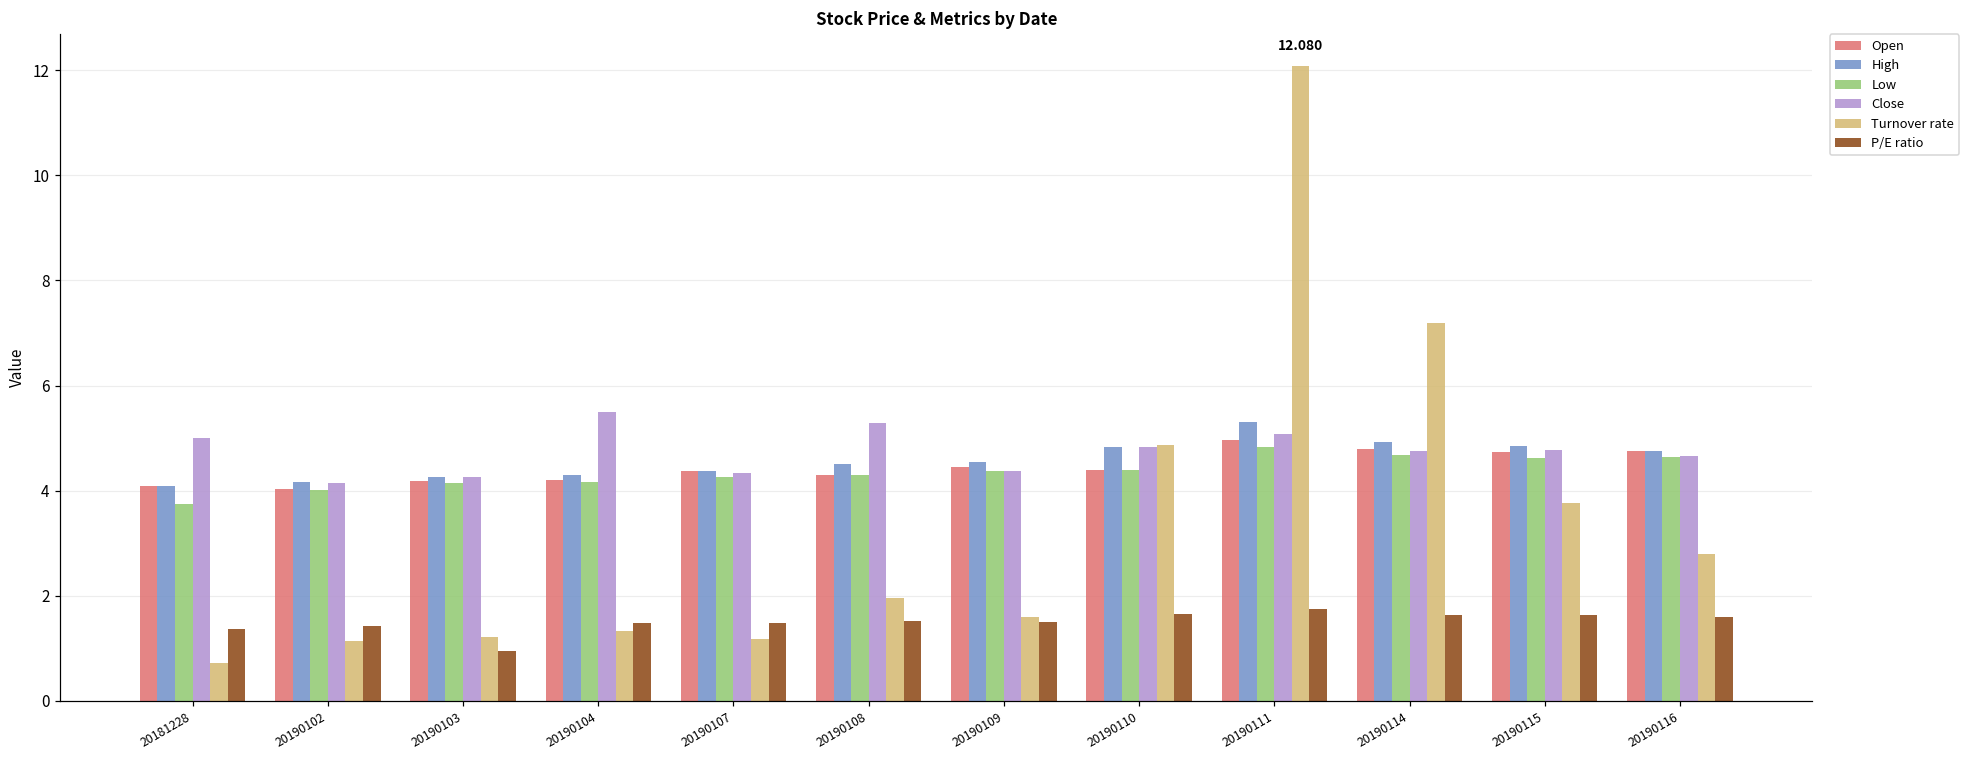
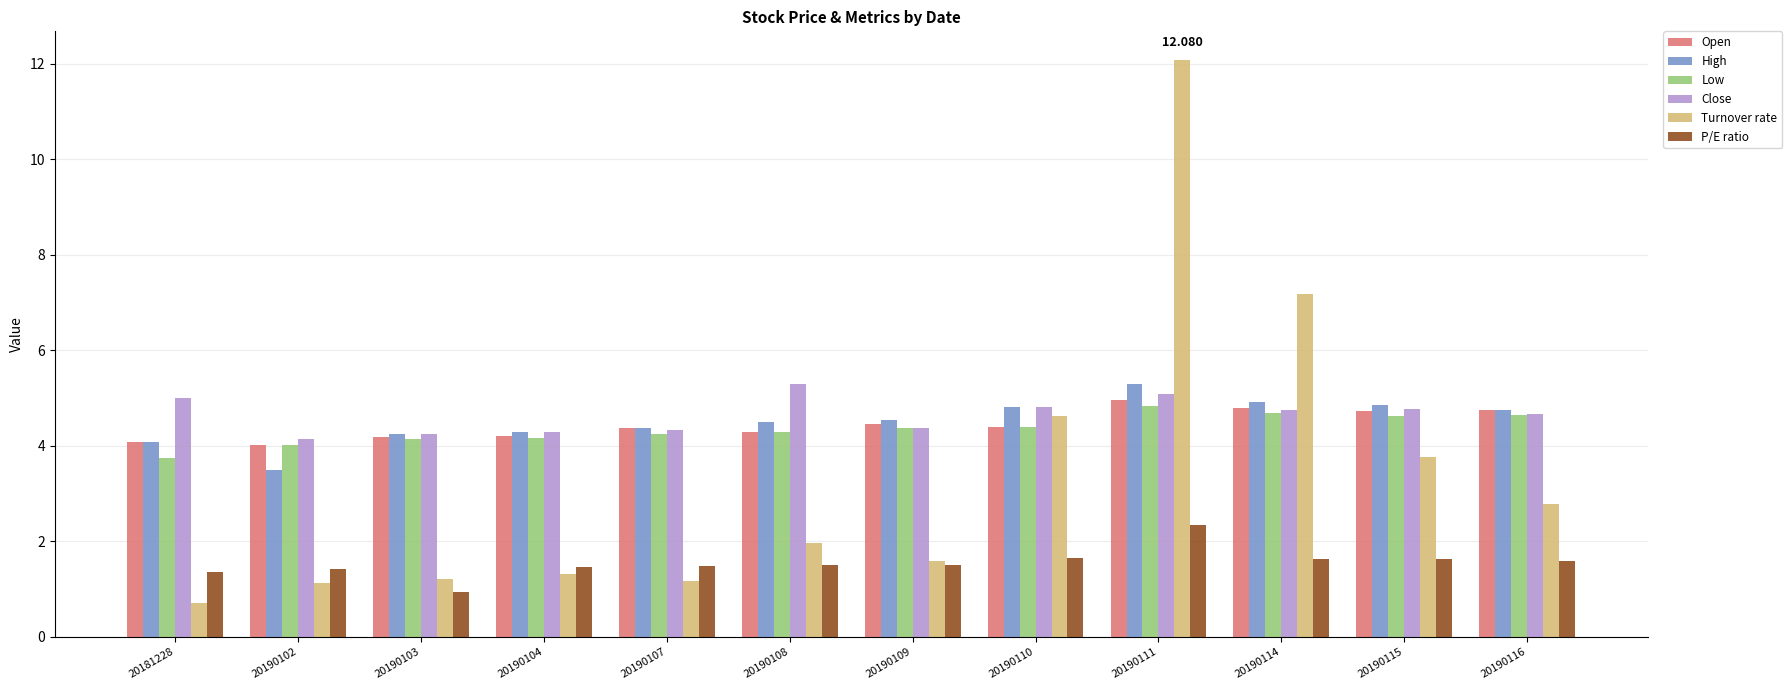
  {
    "Open": {
      "20181228": 4.1,
      "20190102": 4.0,
      "20190103": 4.2,
      "20190104": 4.2,
      "20190107": 4.4,
      "20190108": 4.3,
      "20190109": 4.5,
      "20190110": 4.4,
      "20190111": 5.0,
      "20190114": 4.8,
      "20190115": 4.7,
      "20190116": 4.8
    },
    "High": {
      "20181228": 4.1,
-     "20190102": 4.2,
+     "20190102": 3.5,
      "20190103": 4.3,
      "20190104": 4.3,
      "20190107": 4.4,
      "20190108": 4.5,
      "20190109": 4.6,
      "20190110": 4.8,
      "20190111": 5.3,
      "20190114": 4.9,
      "20190115": 4.9,
      "20190116": 4.8
    },
    "Low": {
      "20181228": 3.7,
      "20190102": 4.0,
      "20190103": 4.1,
      "20190104": 4.2,
      "20190107": 4.3,
      "20190108": 4.3,
      "20190109": 4.4,
      "20190110": 4.4,
      "20190111": 4.8,
      "20190114": 4.7,
      "20190115": 4.6,
      "20190116": 4.6
    },
    "Close": {
      "20181228": 5.0,
      "20190102": 4.1,
      "20190103": 4.3,
-     "20190104": 5.5,
+     "20190104": 4.3,
      "20190107": 4.3,
      "20190108": 5.3,
      "20190109": 4.4,
      "20190110": 4.8,
      "20190111": 5.1,
      "20190114": 4.8,
      "20190115": 4.8,
      "20190116": 4.7
    },
    "Turnover rate": {
      "20181228": 0.7,
      "20190102": 1.1,
      "20190103": 1.2,
      "20190104": 1.3,
      "20190107": 1.2,
      "20190108": 2.0,
      "20190109": 1.6,
-     "20190110": 4.9,
+     "20190110": 4.6,
      "20190114": 7.2,
      "20190115": 3.8,
      "20190116": 2.8
    },
    "P/E ratio": {
      "20181228": 1.4,
      "20190102": 1.4,
      "20190103": 1.0,
      "20190104": 1.5,
      "20190107": 1.5,
      "20190108": 1.5,
      "20190109": 1.5,
      "20190110": 1.7,
-     "20190111": 1.7,
+     "20190111": 2.3,
      "20190114": 1.6,
      "20190115": 1.6,
      "20190116": 1.6
    }
  }
